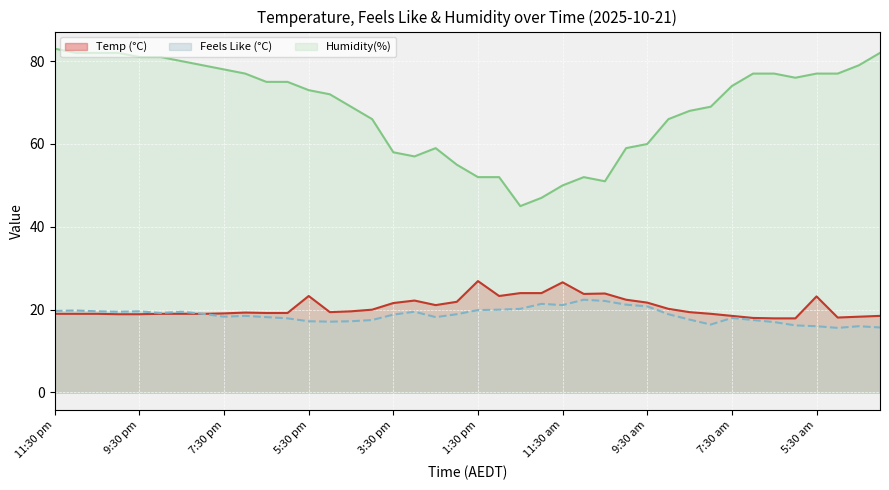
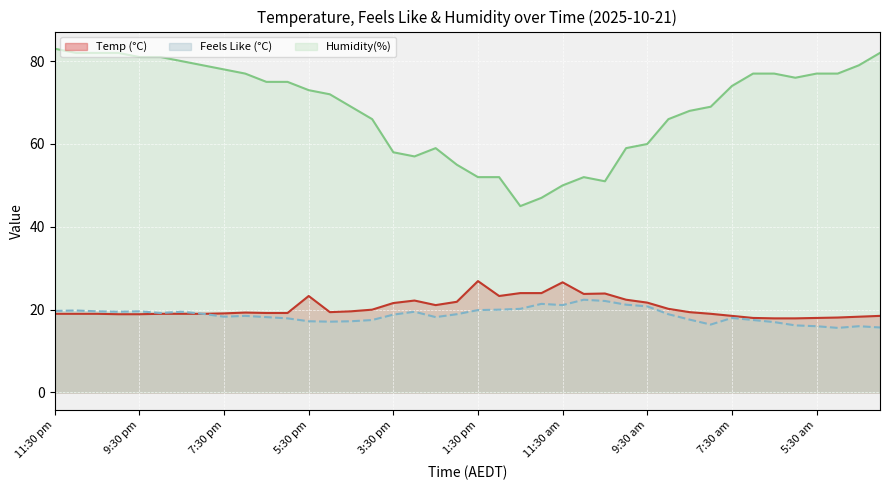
  {
    "Temp (°C)": {
      "11:30 pm": 19,
      "9:30 pm": 19,
      "7:30 pm": 19,
      "5:30 pm": 23,
      "3:30 pm": 22,
      "1:30 pm": 27,
      "11:30 am": 27,
      "9:30 am": 22,
-     "5:30 am": 23
+     "5:30 am": 18
    }
  }
